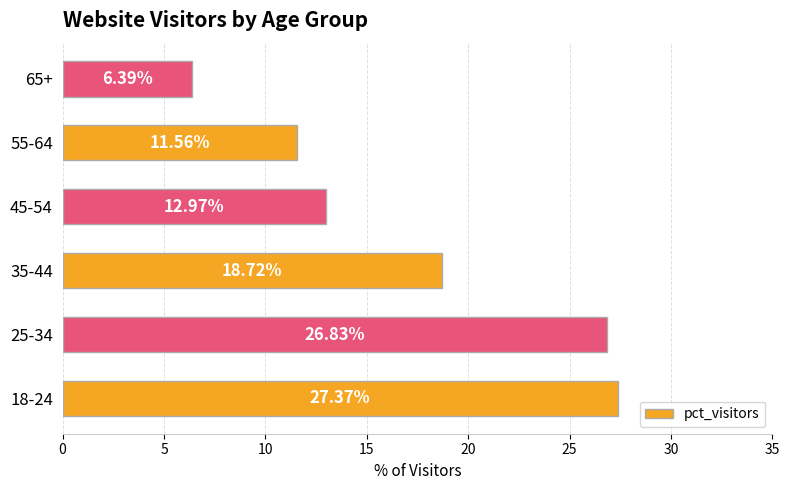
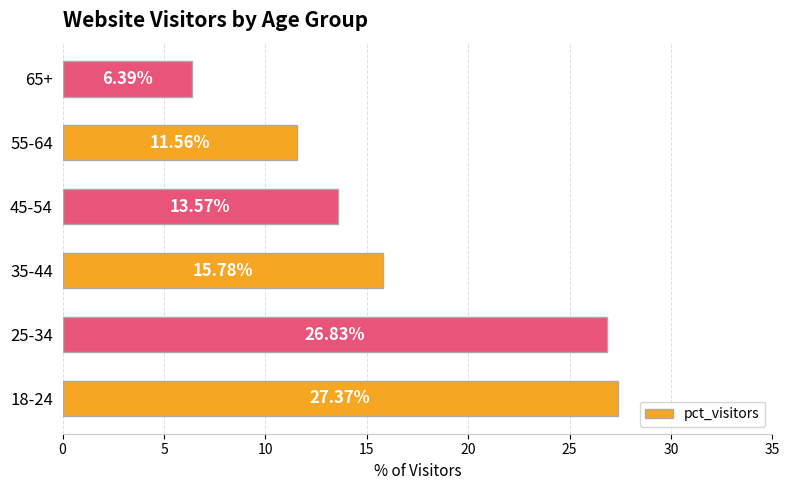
  {
    "65+": "6.39%",
    "55-64": "11.56%",
-   "45-54": "12.97%",
-   "35-44": "18.72%",
+   "45-54": "13.57%",
+   "35-44": "15.78%",
    "25-34": "26.83%",
    "18-24": "27.37%"
  }
